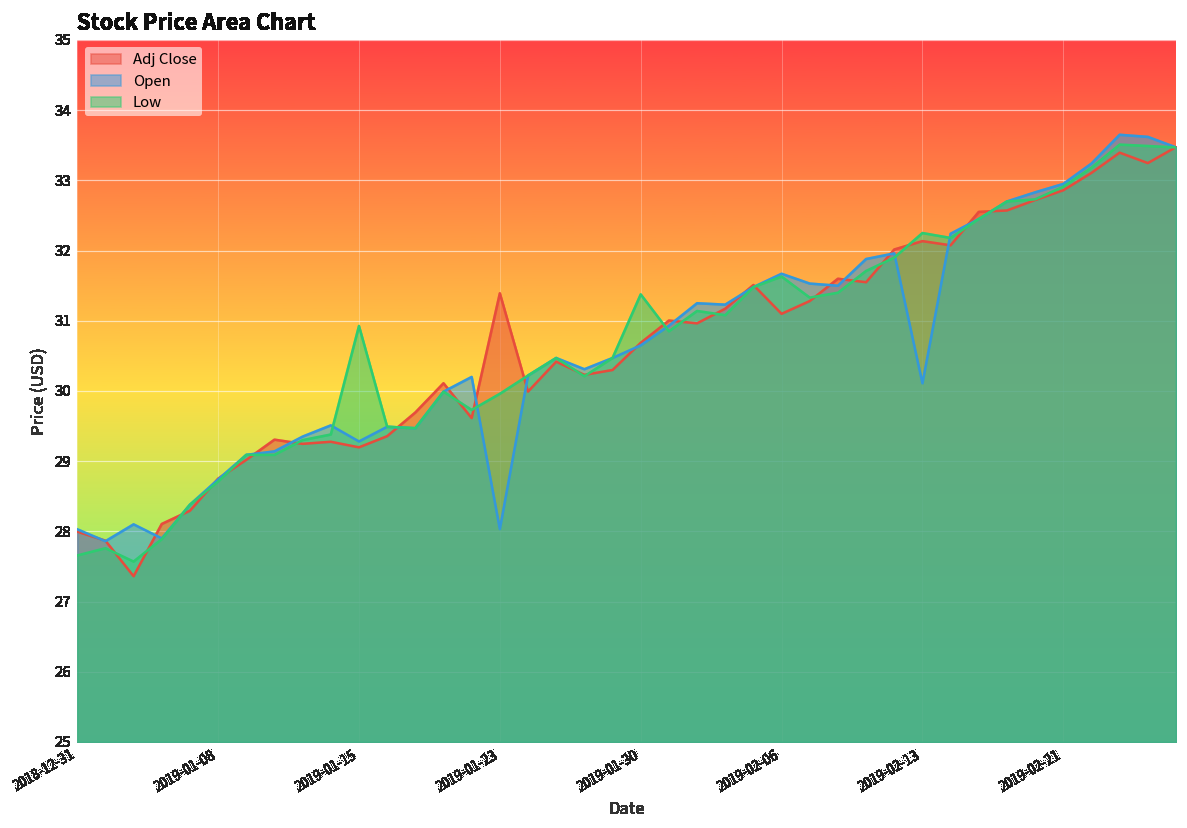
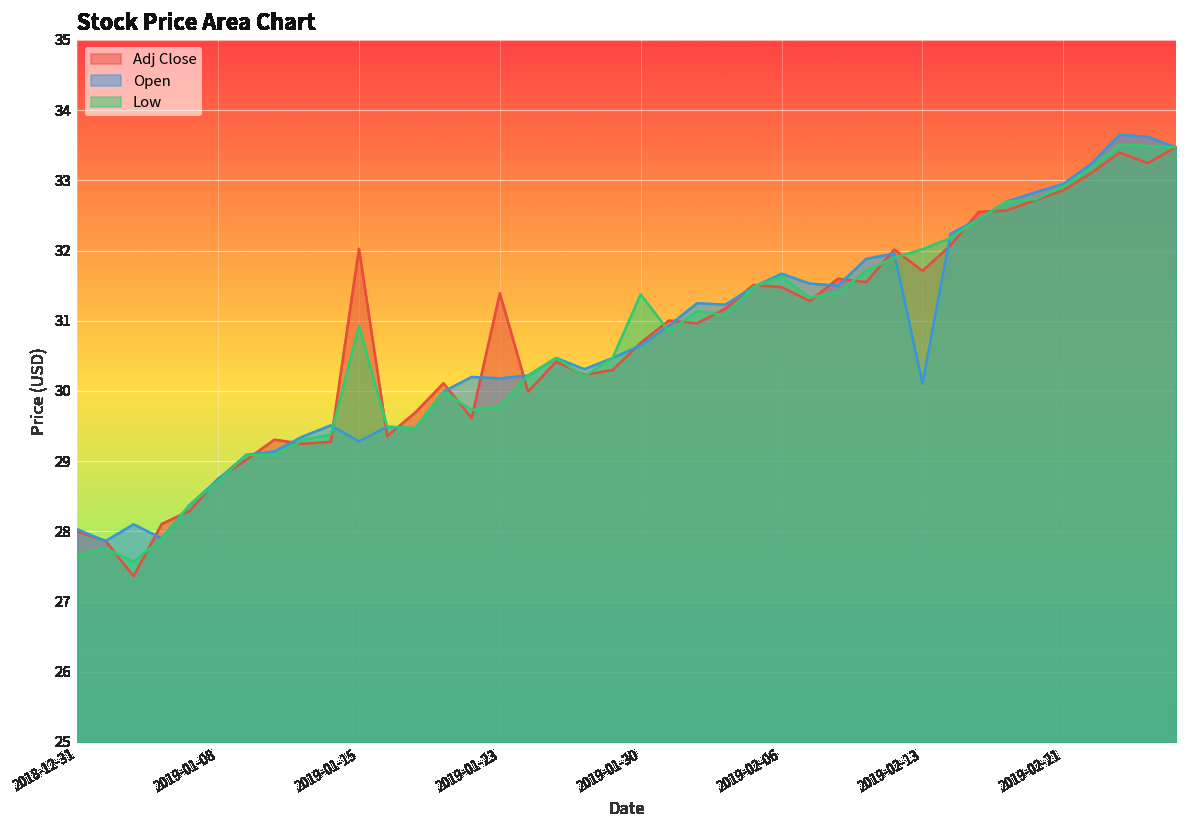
  {
    "Adj Close": {
-     "2019-01-15": 29.2,
+     "2019-01-15": 32.0,
      "2019-01-23": 31.4,
-     "2019-02-06": 31.1,
-     "2019-02-13": 32.1,
+     "2019-02-06": 31.5,
+     "2019-02-13": 31.7,
      "2019-02-21": 32.9
    },
    "Open": {
      "2019-01-15": 29.3,
-     "2019-01-23": 28.0,
+     "2019-01-23": 30.2,
      "2019-02-13": 30.1
    },
    "Low": {
      "2018-12-31": 27.7,
      "2019-01-15": 30.9,
-     "2019-01-23": 30.0,
+     "2019-01-23": 29.8,
      "2019-01-30": 31.4,
-     "2019-02-13": 32.3
+     "2019-02-13": 32.0
    }
  }
